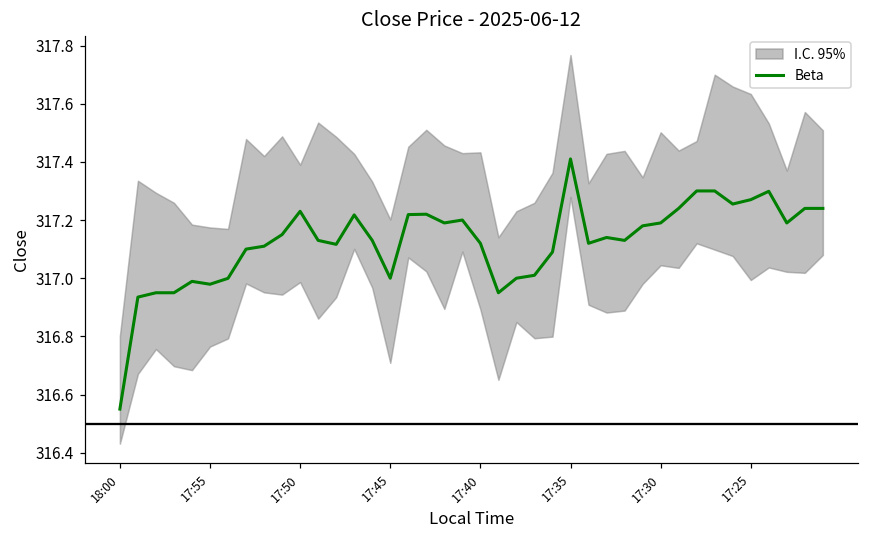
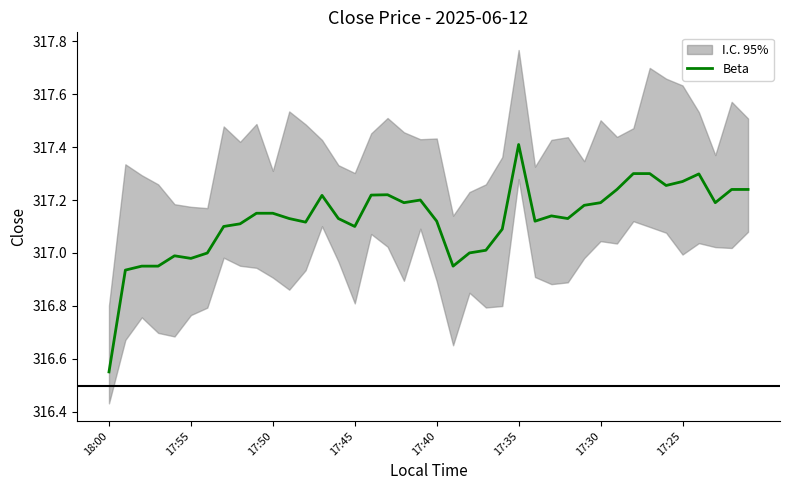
  {
    "Beta": {
      "18:00": 316.55,
      "17:55": 316.98,
-     "17:50": 317.23,
-     "17:45": 317.0,
+     "17:50": 317.15,
+     "17:45": 317.1,
      "17:40": 317.12,
      "17:35": 317.41,
      "17:30": 317.19,
      "17:25": 317.27
    }
  }
